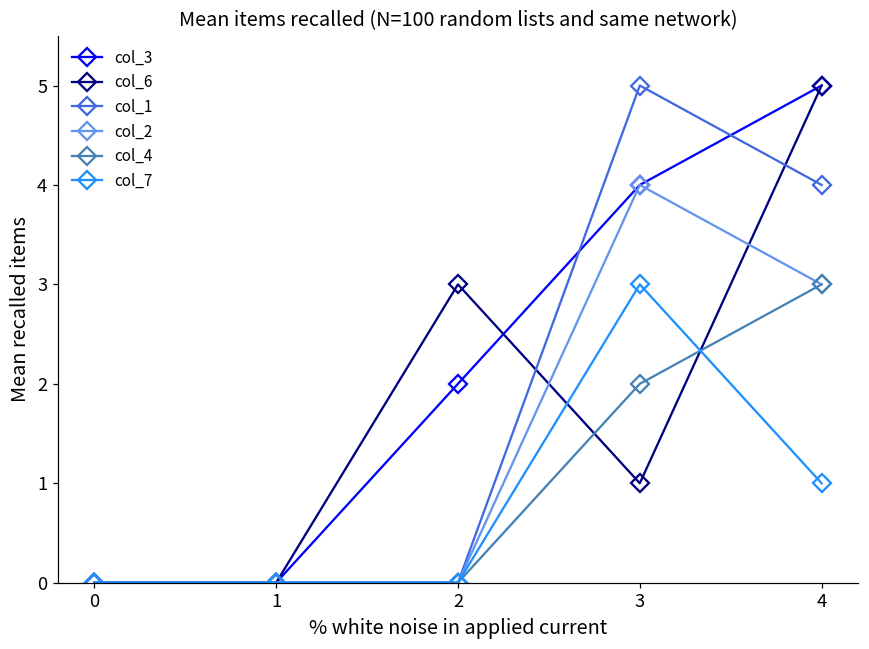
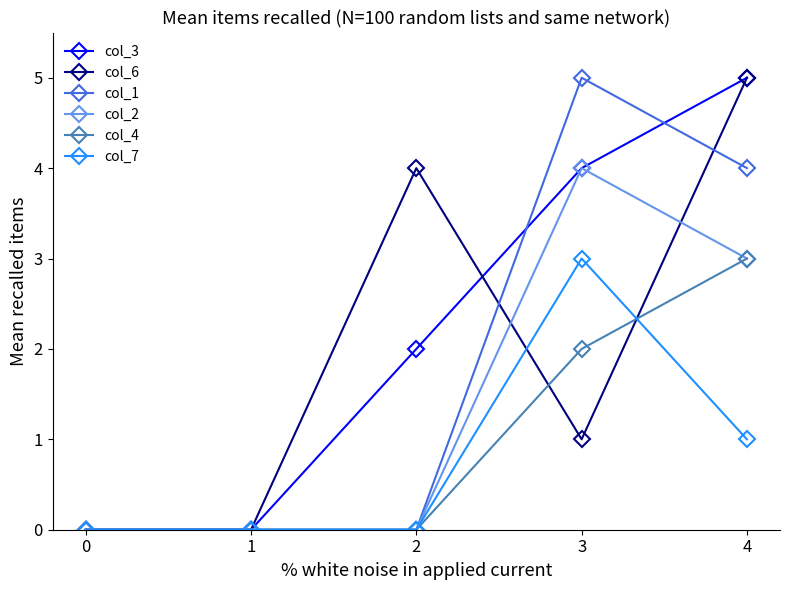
  {
    "col_3": {
      "2": 2
    },
    "col_6": {
-     "2": 3,
+     "2": 4,
      "3": 1
    },
    "col_7": {
      "3": 3,
      "4": 1
    }
  }
